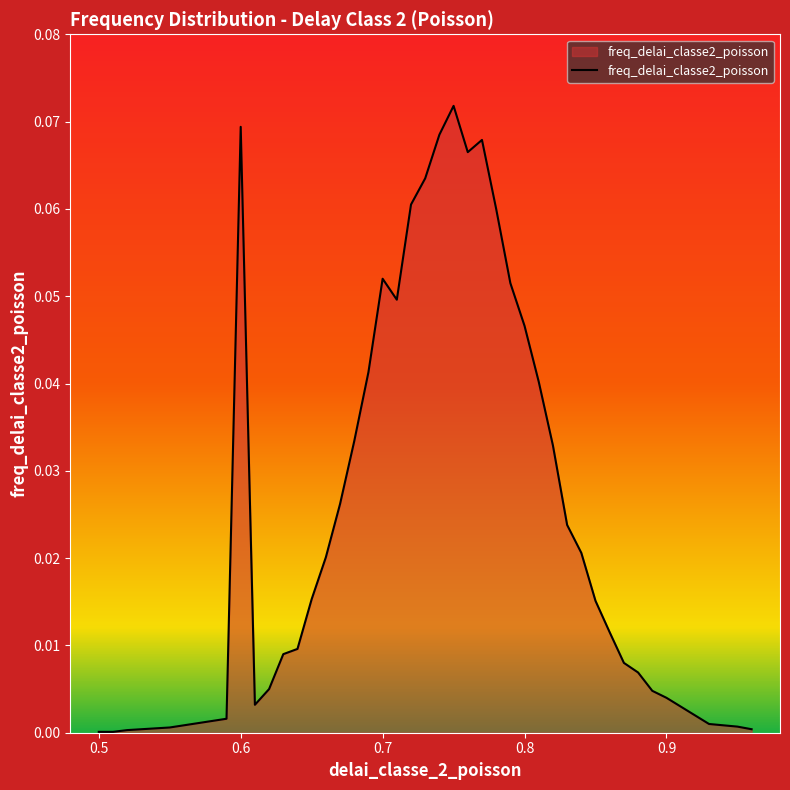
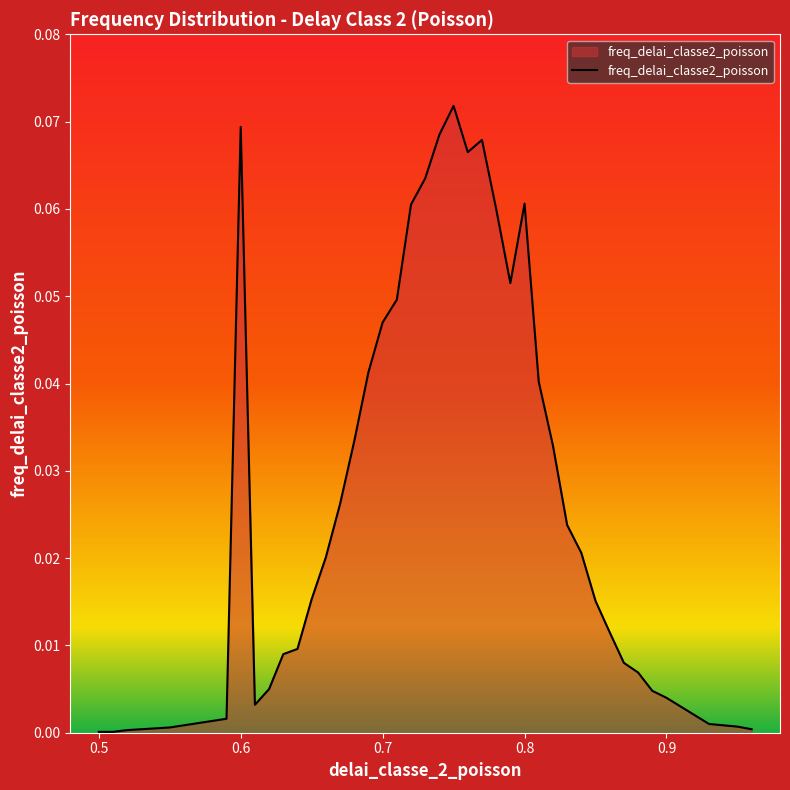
  {
    "0.5": 0.000,
    "0.6": 0.069,
-   "0.7": 0.052,
-   "0.8": 0.047,
+   "0.7": 0.047,
+   "0.8": 0.061,
    "0.9": 0.004
  }
